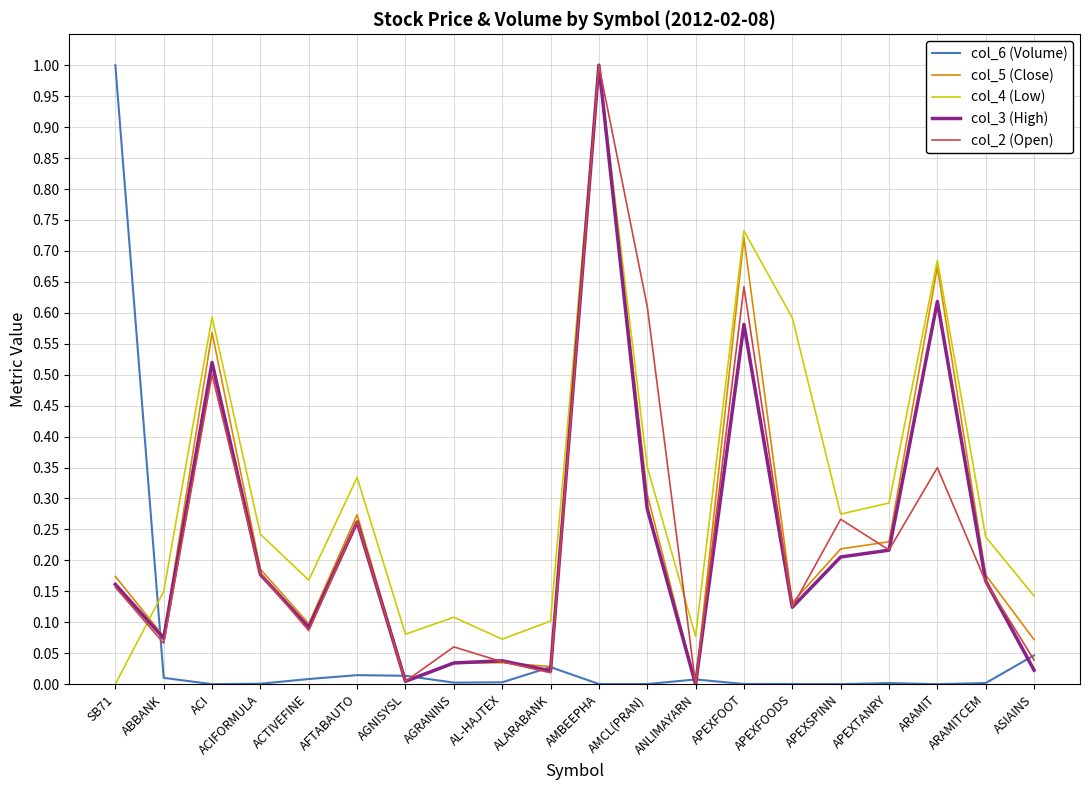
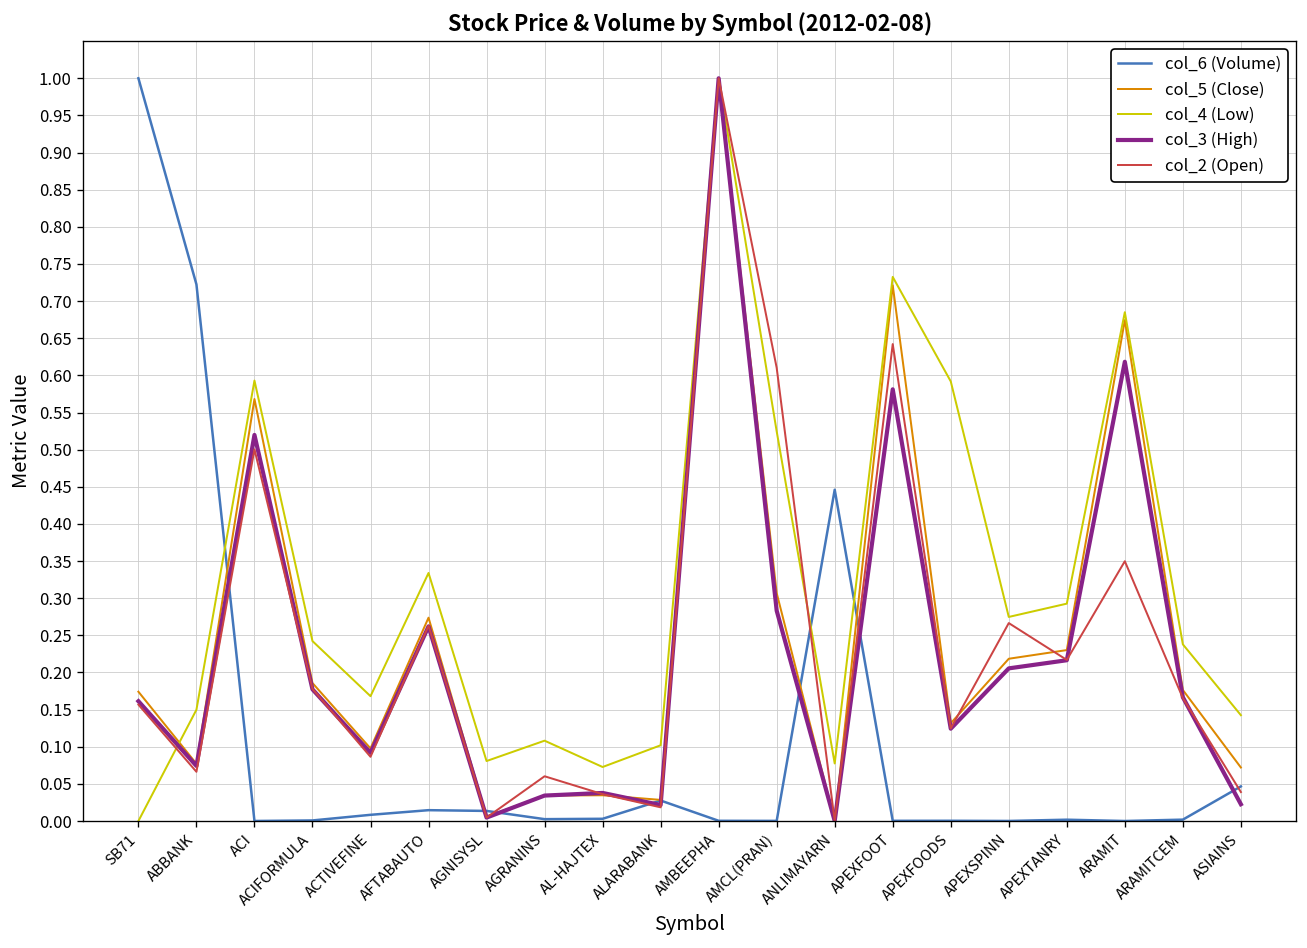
  {
    "col_6 (Volume)": {
      "SB71": 1.00,
-     "ABBANK": 0.01,
+     "ABBANK": 0.72,
      "ACI": 0.00,
      "ACIFORMULA": 0.00,
      "ACTIVEFINE": 0.01,
      "AFTABAUTO": 0.01,
      "AGNISYSL": 0.01,
      "AGRANINS": 0.00,
      "AL-HAJTEX": 0.00,
      "AMBEEPHA": 0.00,
      "AMCL(PRAN)": 0.00,
-     "ANLIMAYARN": 0.01,
+     "ANLIMAYARN": 0.45,
      "APEXFOOT": 0.00,
      "APEXFOODS": 0.00,
      "APEXSPINN": 0.00,
      "APEXTANRY": 0.00,
      "ARAMIT": 0.00,
      "ARAMITCEM": 0.00,
      "ASIAINS": 0.05
    },
    "col_5 (Close)": {
      "SB71": 0.17,
      "ACI": 0.57,
      "ACIFORMULA": 0.19,
      "ACTIVEFINE": 0.10,
      "AFTABAUTO": 0.27,
      "AMCL(PRAN)": 0.31,
      "APEXFOOT": 0.72,
      "APEXFOODS": 0.13,
      "APEXSPINN": 0.22,
      "APEXTANRY": 0.23,
      "ARAMIT": 0.67,
      "ARAMITCEM": 0.18,
      "ASIAINS": 0.07
    },
    "col_4 (Low)": {
      "SB71": 0.00,
      "ABBANK": 0.15,
      "ACI": 0.59,
      "ACIFORMULA": 0.24,
      "ACTIVEFINE": 0.17,
      "AFTABAUTO": 0.33,
      "AGNISYSL": 0.08,
      "AGRANINS": 0.11,
      "AL-HAJTEX": 0.07,
      "ALARABANK": 0.10,
-     "AMCL(PRAN)": 0.35,
+     "AMCL(PRAN)": 0.52,
      "ANLIMAYARN": 0.08,
      "APEXFOOT": 0.73,
      "APEXFOODS": 0.59,
      "APEXSPINN": 0.27,
      "APEXTANRY": 0.29,
      "ARAMIT": 0.69,
      "ARAMITCEM": 0.24,
      "ASIAINS": 0.14
    },
    "col_3 (High)": {
      "SB71": 0.16,
      "ACI": 0.52,
      "ACTIVEFINE": 0.09,
      "AMCL(PRAN)": 0.28,
      "APEXFOOT": 0.58,
      "APEXSPINN": 0.21,
      "ARAMIT": 0.62,
      "ASIAINS": 0.02
    },
    "col_2 (Open)": {
      "SB71": 0.16,
      "ABBANK": 0.07,
      "ACI": 0.50,
      "ACTIVEFINE": 0.09,
      "AGRANINS": 0.06,
      "AMCL(PRAN)": 0.61,
      "APEXFOOT": 0.64,
      "APEXSPINN": 0.27,
      "ARAMIT": 0.35,
      "ASIAINS": 0.04
    }
  }
